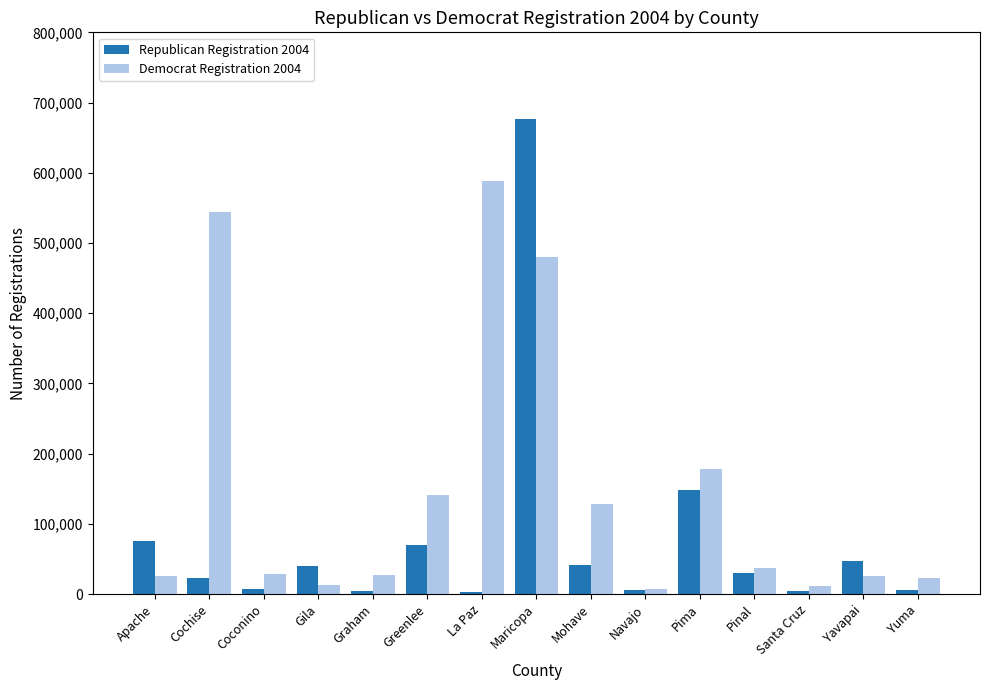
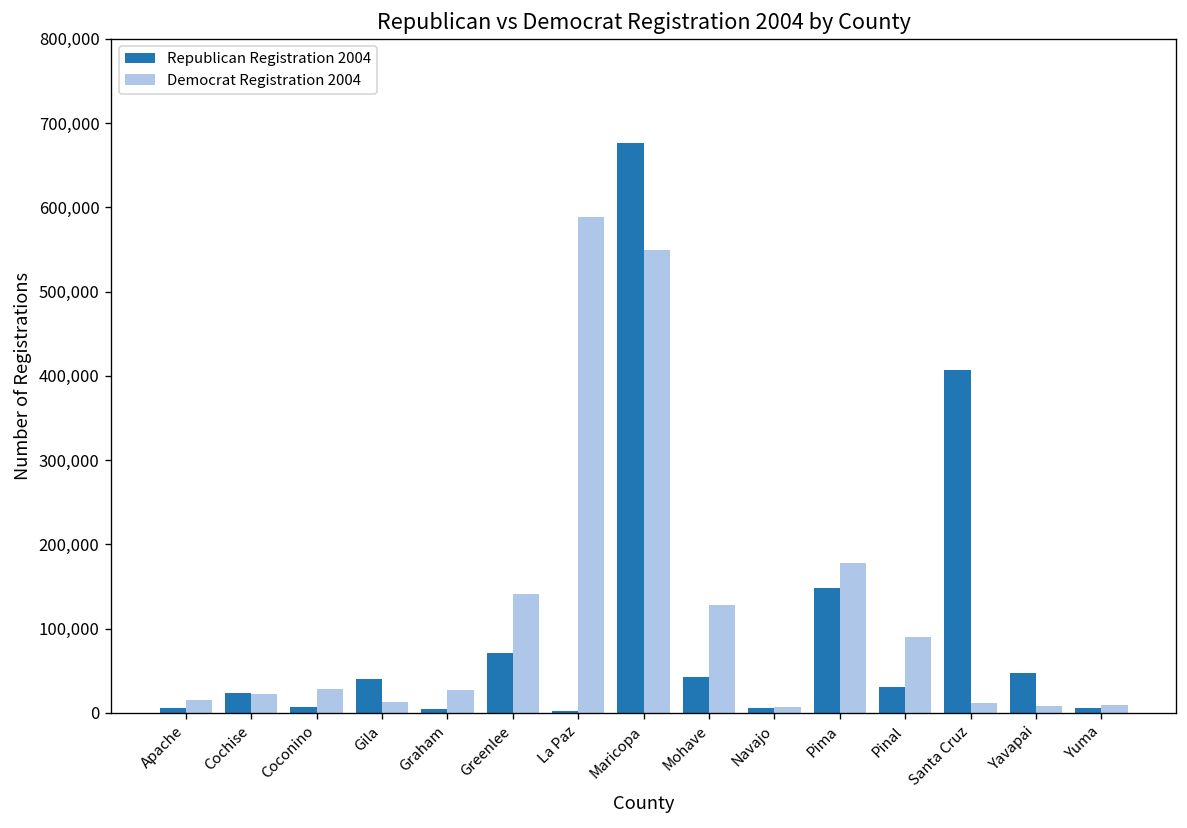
  {
    "Republican Registration 2004": {
-     "Apache": "80,000",
+     "Apache": "10,000",
      "Cochise": "20,000",
      "Coconino": "10,000",
      "Gila": "40,000",
      "Graham": "10,000",
      "Greenlee": "70,000",
      "Maricopa": "680,000",
      "Mohave": "40,000",
      "Navajo": "10,000",
      "Pima": "150,000",
      "Pinal": "30,000",
-     "Santa Cruz": "0",
+     "Santa Cruz": "410,000",
      "Yavapai": "50,000",
      "Yuma": "10,000"
    },
    "Democrat Registration 2004": {
-     "Apache": "30,000",
-     "Cochise": "540,000",
+     "Apache": "10,000",
+     "Cochise": "20,000",
      "Coconino": "30,000",
      "Gila": "10,000",
      "Graham": "30,000",
      "Greenlee": "140,000",
      "La Paz": "590,000",
-     "Maricopa": "480,000",
+     "Maricopa": "550,000",
      "Mohave": "130,000",
      "Navajo": "10,000",
      "Pima": "180,000",
-     "Pinal": "40,000",
+     "Pinal": "90,000",
      "Santa Cruz": "10,000",
-     "Yavapai": "30,000",
-     "Yuma": "20,000"
+     "Yavapai": "10,000",
+     "Yuma": "10,000"
    }
  }
